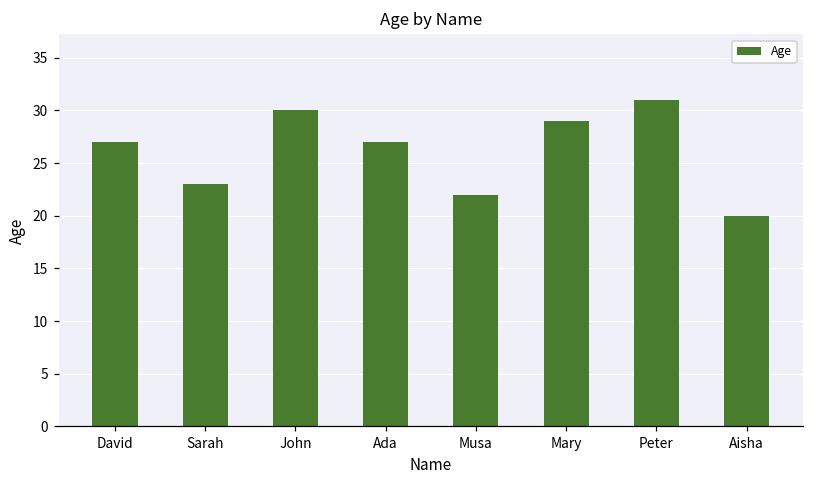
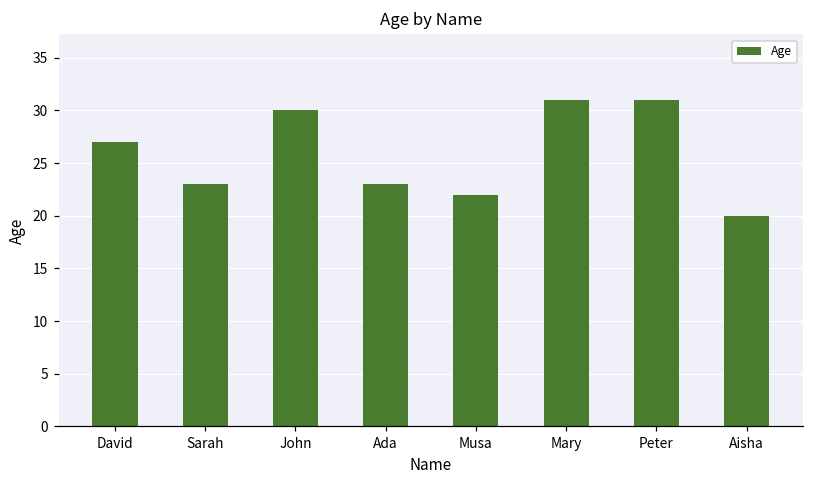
  {
    "David": 27,
    "Sarah": 23,
    "John": 30,
-   "Ada": 27,
+   "Ada": 23,
    "Musa": 22,
-   "Mary": 29,
+   "Mary": 31,
    "Peter": 31,
    "Aisha": 20
  }
